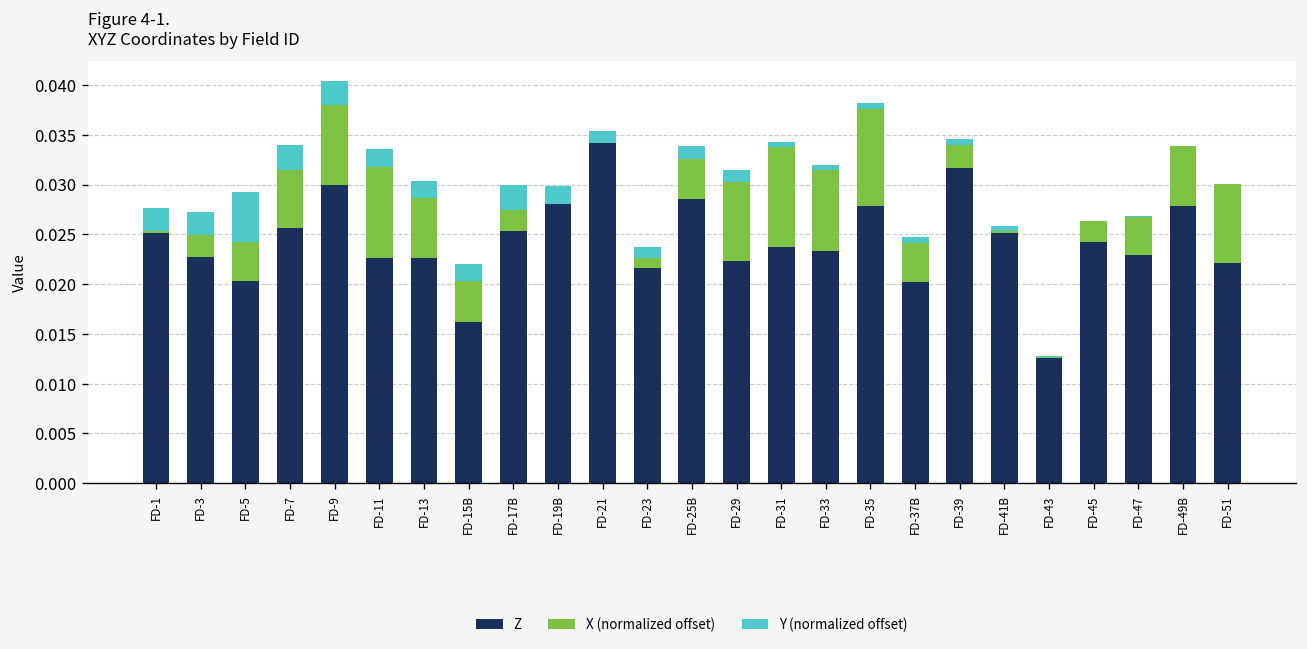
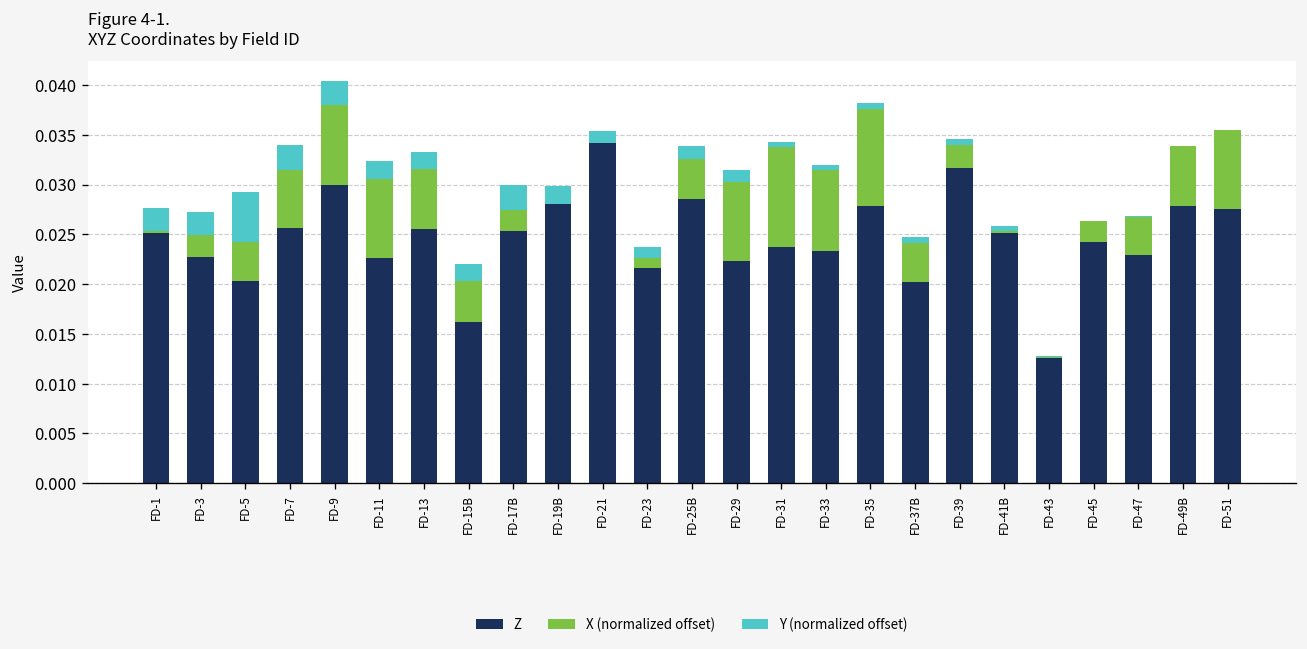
  {
    "Z": {
      "FD-1": 0.025,
      "FD-3": 0.023,
      "FD-5": 0.020,
      "FD-7": 0.026,
      "FD-9": 0.030,
      "FD-11": 0.023,
-     "FD-13": 0.023,
+     "FD-13": 0.026,
      "FD-15B": 0.016,
      "FD-17B": 0.025,
      "FD-19B": 0.028,
      "FD-21": 0.034,
      "FD-23": 0.022,
      "FD-25B": 0.029,
      "FD-29": 0.022,
      "FD-31": 0.024,
      "FD-33": 0.023,
      "FD-35": 0.028,
      "FD-37B": 0.020,
      "FD-39": 0.032,
      "FD-41B": 0.025,
      "FD-43": 0.013,
      "FD-45": 0.024,
      "FD-47": 0.023,
      "FD-49B": 0.028,
-     "FD-51": 0.022
+     "FD-51": 0.028
    },
    "X (normalized offset)": {
      "FD-3": 0.002,
      "FD-5": 0.004,
      "FD-7": 0.006,
      "FD-9": 0.008,
-     "FD-11": 0.009,
+     "FD-11": 0.008,
      "FD-13": 0.006,
      "FD-15B": 0.004,
      "FD-17B": 0.002,
      "FD-19B": 0.000,
      "FD-23": 0.001,
      "FD-25B": 0.004,
      "FD-29": 0.008,
      "FD-31": 0.010,
      "FD-33": 0.008,
      "FD-35": 0.010,
      "FD-37B": 0.004,
      "FD-39": 0.002,
      "FD-45": 0.002,
      "FD-47": 0.004,
      "FD-49B": 0.006,
      "FD-51": 0.008
    },
    "Y (normalized offset)": {
      "FD-1": 0.002,
      "FD-3": 0.002,
      "FD-5": 0.005,
      "FD-7": 0.003,
      "FD-9": 0.002,
      "FD-11": 0.002,
      "FD-13": 0.002,
      "FD-15B": 0.002,
      "FD-17B": 0.003,
      "FD-19B": 0.002,
      "FD-21": 0.001,
      "FD-23": 0.001,
      "FD-25B": 0.001,
      "FD-29": 0.001,
      "FD-31": 0.001,
      "FD-33": 0.001,
      "FD-35": 0.001,
      "FD-37B": 0.001,
      "FD-39": 0.001,
      "FD-41B": 0.001,
      "FD-51": 0.000
    }
  }
